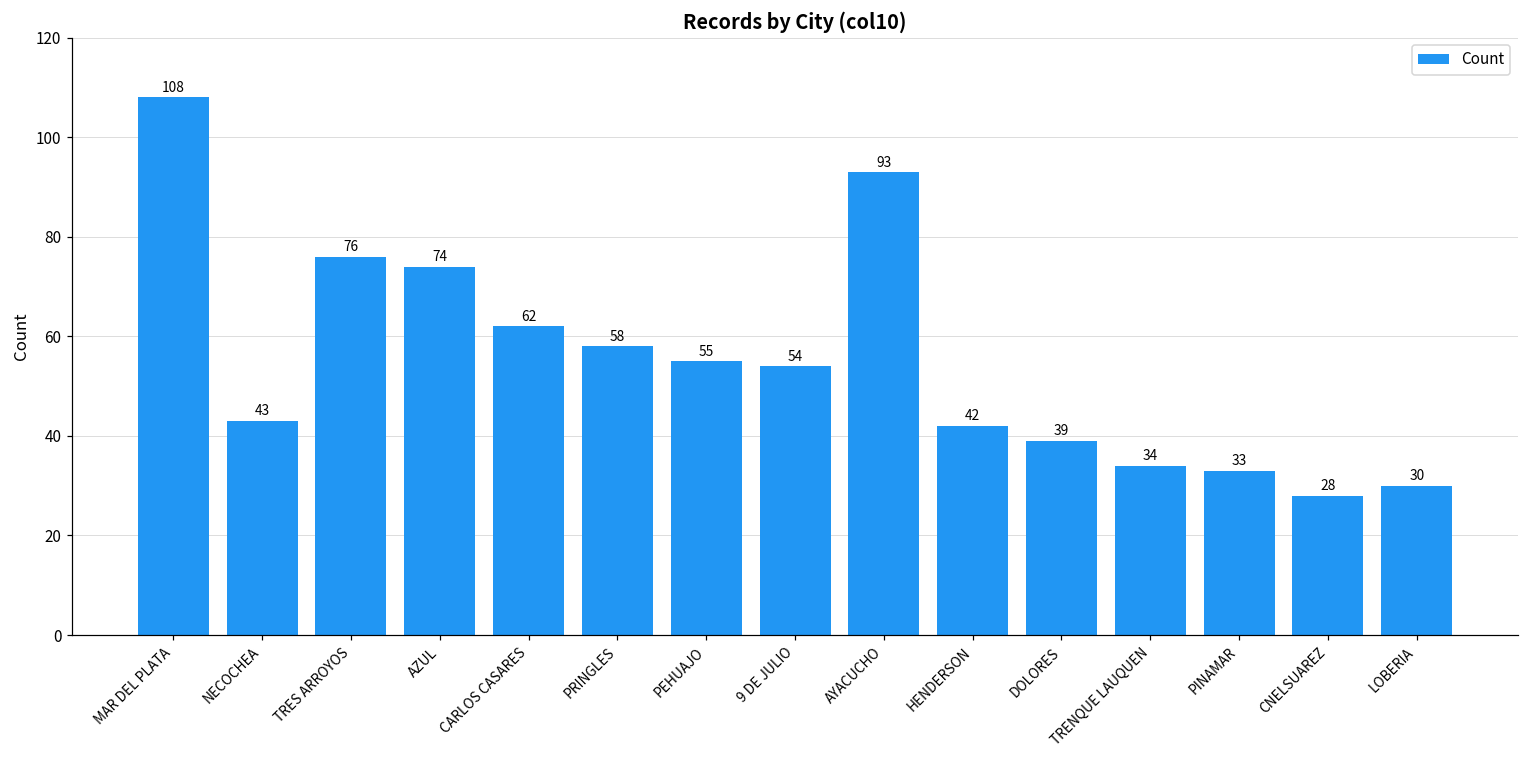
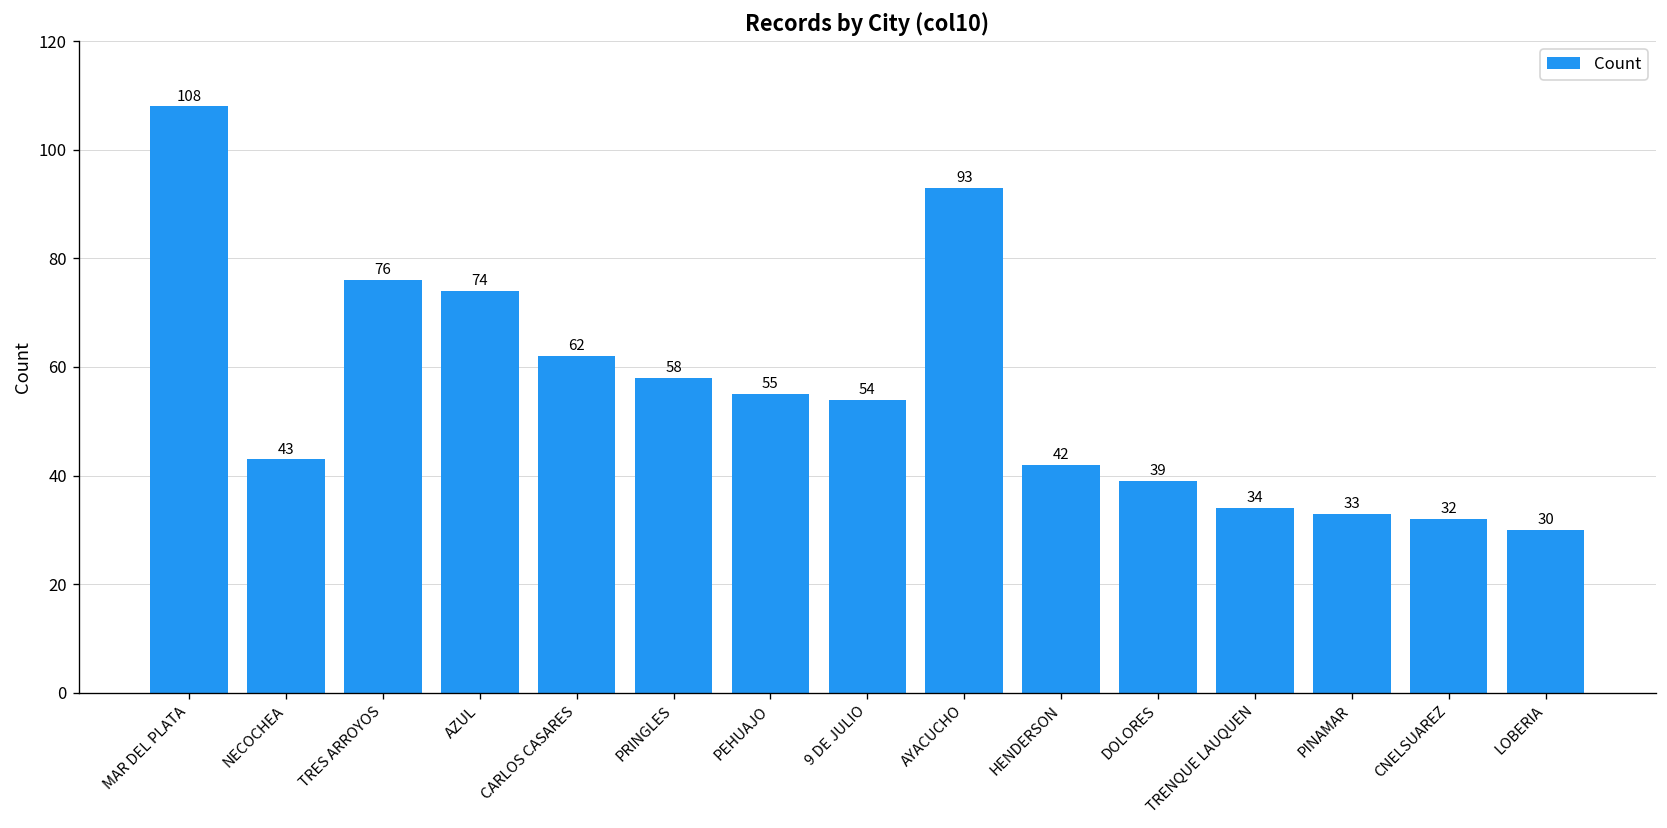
  {
    "MAR DEL PLATA": 108,
    "NECOCHEA": 43,
    "TRES ARROYOS": 76,
    "AZUL": 74,
    "CARLOS CASARES": 62,
    "PRINGLES": 58,
    "PEHUAJO": 55,
    "9 DE JULIO": 54,
    "AYACUCHO": 93,
    "HENDERSON": 42,
    "DOLORES": 39,
    "TRENQUE LAUQUEN": 34,
    "PINAMAR": 33,
-   "CNELSUAREZ": 28,
+   "CNELSUAREZ": 32,
    "LOBERIA": 30
  }
